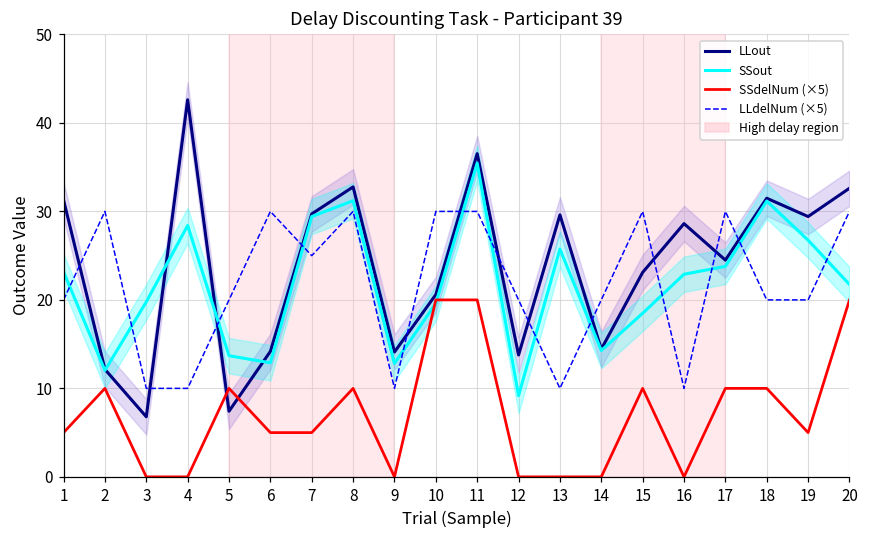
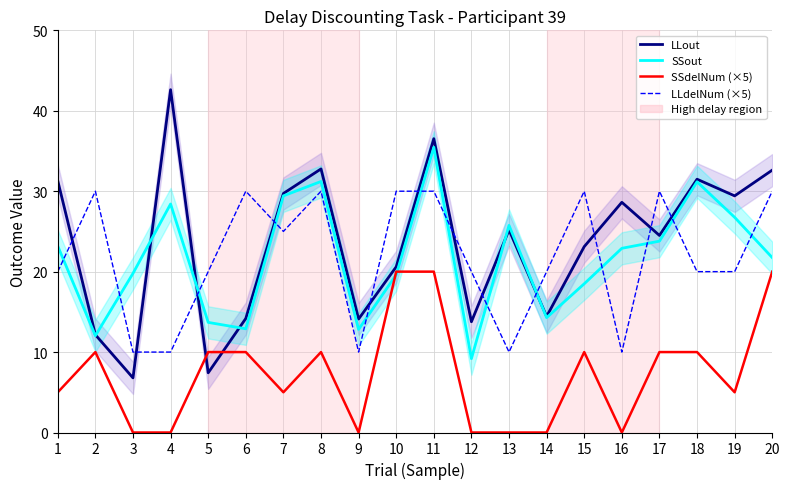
  {
    "LLout": {
      "1": 31,
      "3": 7,
      "4": 43,
      "5": 7,
      "6": 14,
      "8": 33,
      "9": 14,
      "10": 21,
      "11": 37,
      "12": 14,
-     "13": 30,
+     "13": 25,
      "15": 23,
      "16": 29,
      "17": 25,
      "18": 31,
      "19": 29,
      "20": 33
    },
    "SSdelNum (×5)": {
      "1": 5,
      "2": 10,
      "3": 0,
      "4": 0,
      "5": 10,
-     "6": 5,
+     "6": 10,
      "7": 5,
      "8": 10,
      "9": 0,
      "10": 20,
      "11": 20,
      "12": 0,
      "13": 0,
      "14": 0,
      "15": 10,
      "16": 0,
      "17": 10,
      "18": 10,
      "19": 5,
      "20": 20
    },
    "LLdelNum (×5)": {
      "1": 20,
      "2": 30,
      "3": 10,
      "4": 10,
      "5": 20,
      "6": 30,
      "7": 25,
      "8": 30,
      "9": 10,
      "10": 30,
      "11": 30,
      "12": 20,
      "13": 10,
      "14": 20,
      "15": 30,
      "16": 10,
      "17": 30,
      "18": 20,
      "19": 20,
      "20": 30
    }
  }
